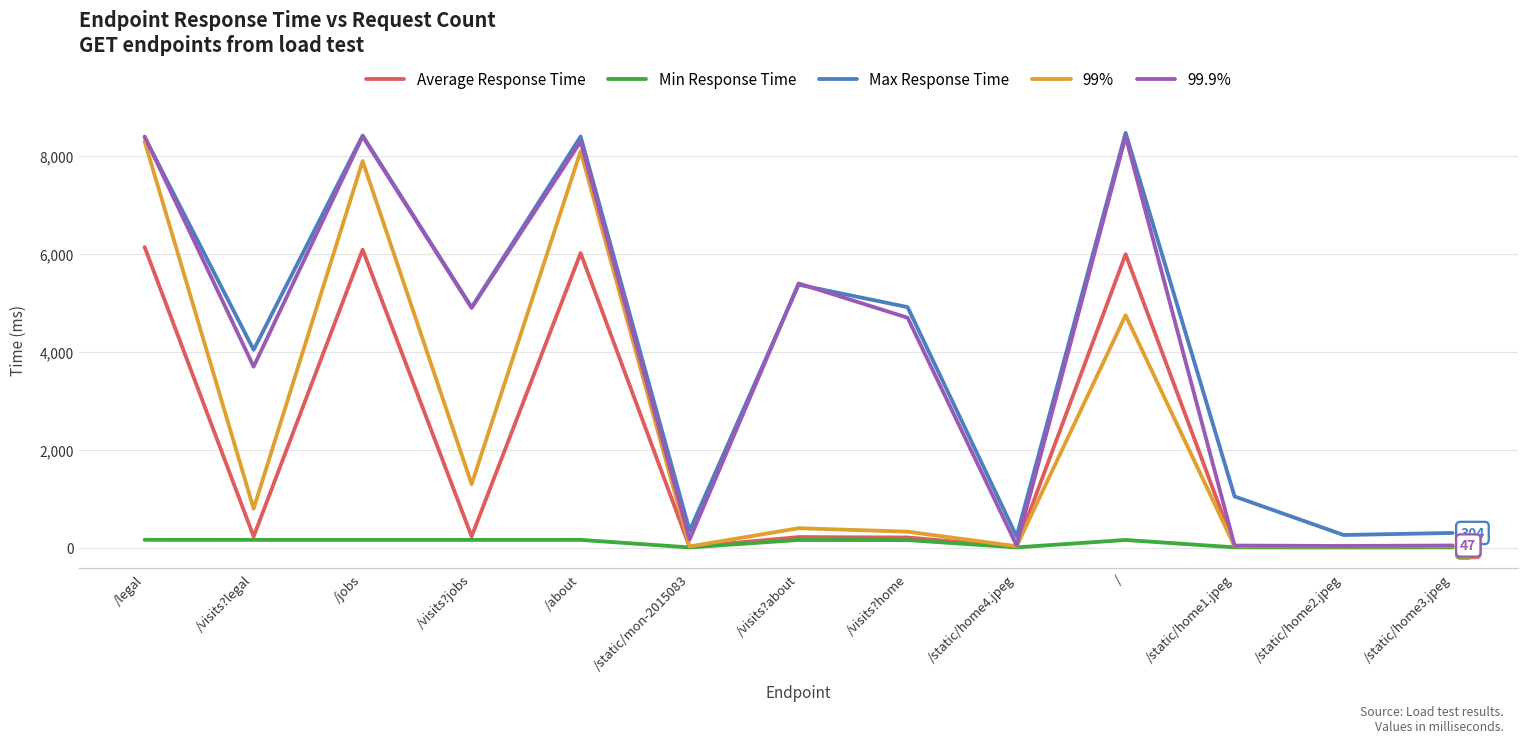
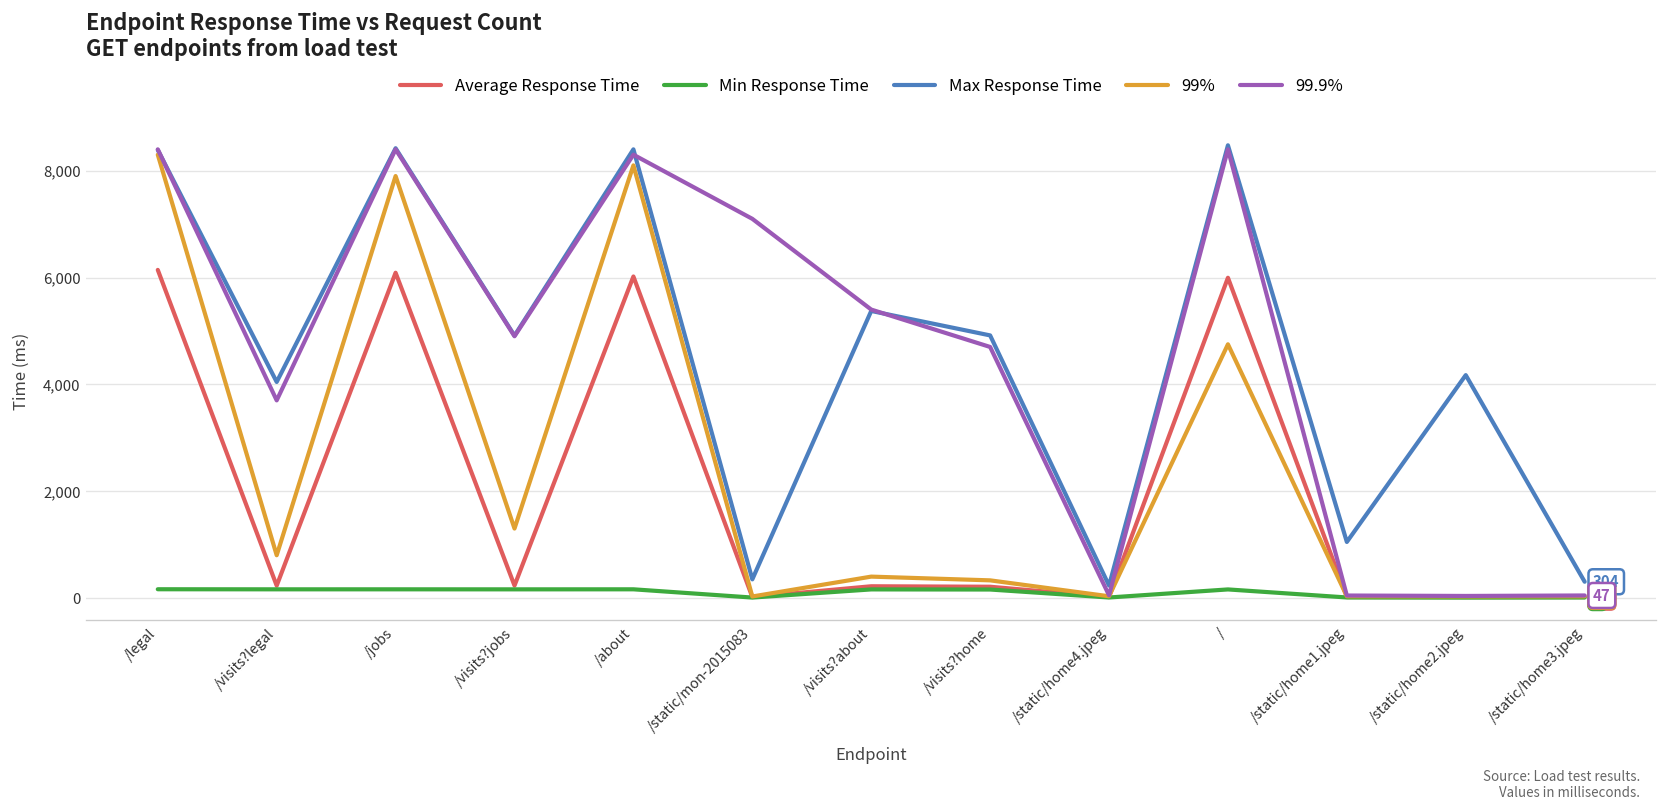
  {
    "Average Response Time": {
      "/legal": "6,100",
      "/visits?legal": "200",
      "/jobs": "6,100",
      "/visits?jobs": "200",
      "/about": "6,000",
      "/visits?about": "200",
      "/": "6,000"
    },
    "Min Response Time": {
      "/legal": "200",
      "/visits?legal": "200",
      "/jobs": "200",
      "/visits?jobs": "200",
      "/about": "200",
      "/visits?about": "200",
      "/": "200"
    },
    "Max Response Time": {
      "/visits?legal": "4,000",
      "/about": "8,400",
      "/static/mon-2015083": "300",
      "/visits?home": "4,900",
      "/static/home4.jpeg": "200",
      "/": "8,500",
      "/static/home1.jpeg": "1,000",
-     "/static/home2.jpeg": "300"
+     "/static/home2.jpeg": "4,200"
    },
    "99%": {
      "/legal": "8,300",
      "/visits?legal": "800",
      "/jobs": "7,900",
      "/visits?jobs": "1,300",
      "/about": "8,100",
      "/visits?about": "400",
      "/visits?home": "300",
      "/": "4,800"
    },
    "99.9%": {
      "/visits?legal": "3,700",
      "/about": "8,300",
-     "/static/mon-2015083": "200",
+     "/static/mon-2015083": "7,100",
      "/visits?home": "4,700",
      "/": "8,400"
    }
  }
